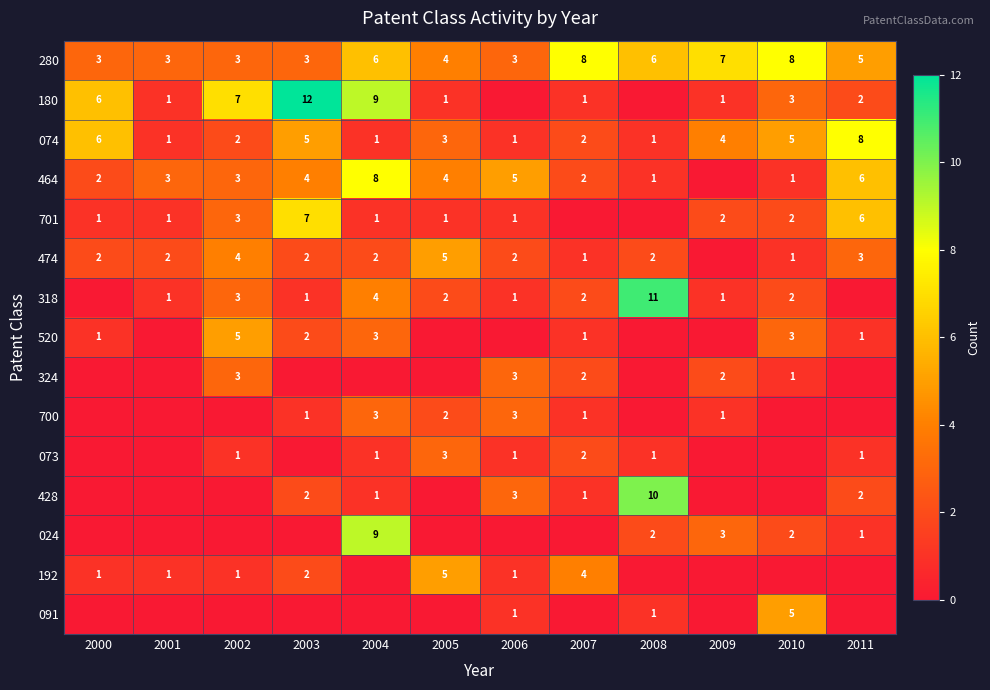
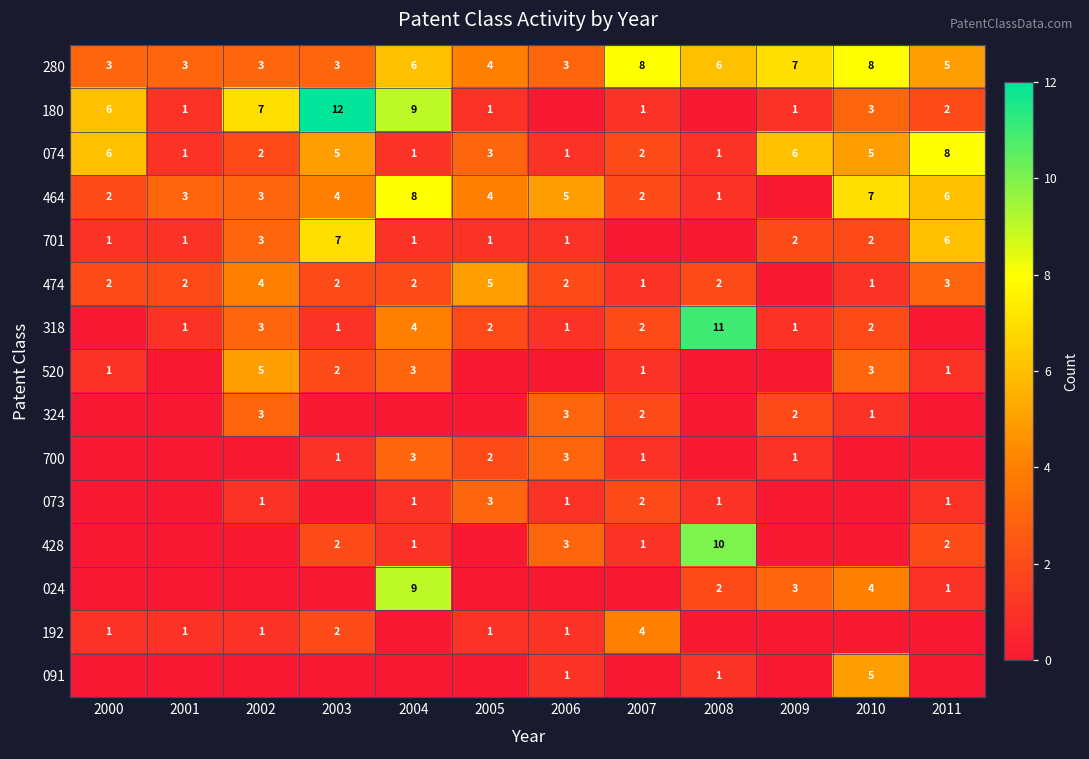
  {
    "280": {
      "2000": 3,
      "2001": 3,
      "2002": 3,
      "2003": 3,
      "2004": 6,
      "2005": 4,
      "2006": 3,
      "2007": 8,
      "2008": 6,
      "2009": 7,
      "2010": 8,
      "2011": 5
    },
    "180": {
      "2000": 6,
      "2001": 1,
      "2002": 7,
      "2003": 12,
      "2004": 9,
      "2005": 1,
      "2007": 1,
      "2009": 1,
      "2010": 3,
      "2011": 2
    },
    "074": {
      "2000": 6,
      "2001": 1,
      "2002": 2,
      "2003": 5,
      "2004": 1,
      "2005": 3,
      "2006": 1,
      "2007": 2,
      "2008": 1,
-     "2009": 4,
+     "2009": 6,
      "2010": 5,
      "2011": 8
    },
    "464": {
      "2000": 2,
      "2001": 3,
      "2002": 3,
      "2003": 4,
      "2004": 8,
      "2005": 4,
      "2006": 5,
      "2007": 2,
      "2008": 1,
-     "2010": 1,
+     "2010": 7,
      "2011": 6
    },
    "701": {
      "2000": 1,
      "2001": 1,
      "2002": 3,
      "2003": 7,
      "2004": 1,
      "2005": 1,
      "2006": 1,
      "2009": 2,
      "2010": 2,
      "2011": 6
    },
    "474": {
      "2000": 2,
      "2001": 2,
      "2002": 4,
      "2003": 2,
      "2004": 2,
      "2005": 5,
      "2006": 2,
      "2007": 1,
      "2008": 2,
      "2010": 1,
      "2011": 3
    },
    "318": {
      "2001": 1,
      "2002": 3,
      "2003": 1,
      "2004": 4,
      "2005": 2,
      "2006": 1,
      "2007": 2,
      "2008": 11,
      "2009": 1,
      "2010": 2
    },
    "520": {
      "2000": 1,
      "2002": 5,
      "2003": 2,
      "2004": 3,
      "2007": 1,
      "2010": 3,
      "2011": 1
    },
    "324": {
      "2002": 3,
      "2006": 3,
      "2007": 2,
      "2009": 2,
      "2010": 1
    },
    "700": {
      "2003": 1,
      "2004": 3,
      "2005": 2,
      "2006": 3,
      "2007": 1,
      "2009": 1
    },
    "073": {
      "2002": 1,
      "2004": 1,
      "2005": 3,
      "2006": 1,
      "2007": 2,
      "2008": 1,
      "2011": 1
    },
    "428": {
      "2003": 2,
      "2004": 1,
      "2006": 3,
      "2007": 1,
      "2008": 10,
      "2011": 2
    },
    "024": {
      "2004": 9,
      "2008": 2,
      "2009": 3,
-     "2010": 2,
+     "2010": 4,
      "2011": 1
    },
    "192": {
      "2000": 1,
      "2001": 1,
      "2002": 1,
      "2003": 2,
-     "2005": 5,
+     "2005": 1,
      "2006": 1,
      "2007": 4
    },
    "091": {
      "2006": 1,
      "2008": 1,
      "2010": 5
    }
  }
